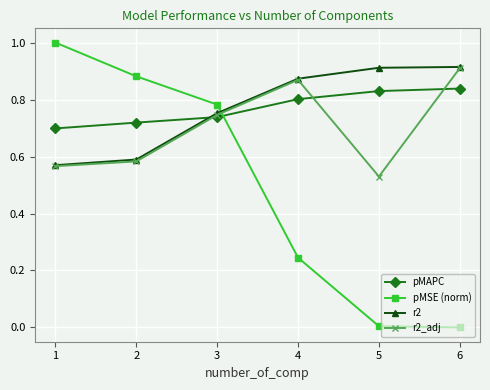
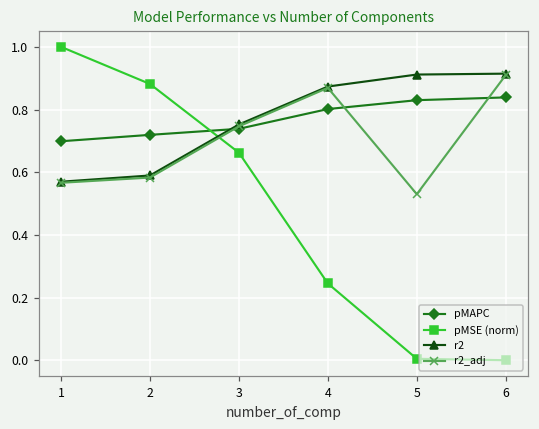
  {
    "pMSE (norm)": {
      "1": 1.00,
      "2": 0.88,
-     "3": 0.78,
+     "3": 0.66,
      "4": 0.24,
      "5": 0.00
    },
    "r2_adj": {
      "5": 0.53
    }
  }
